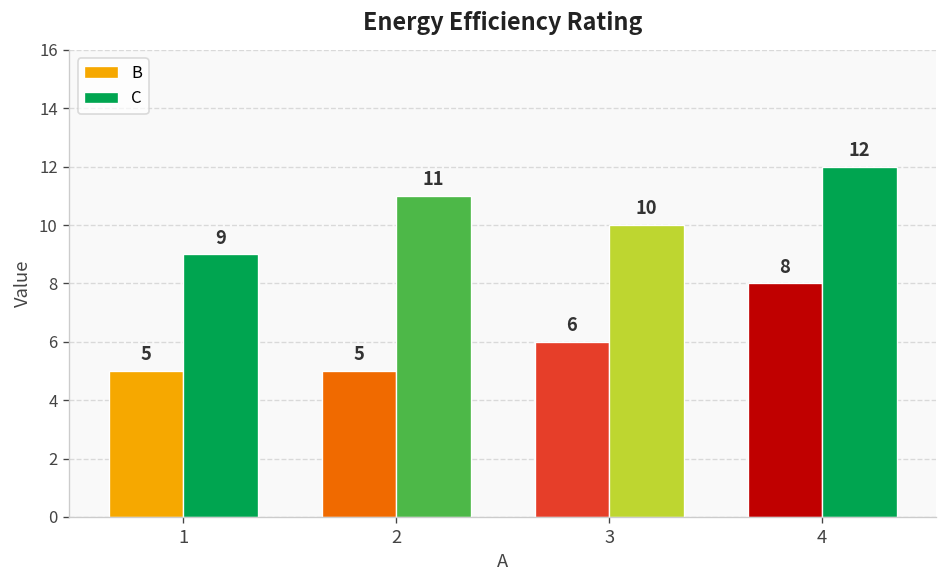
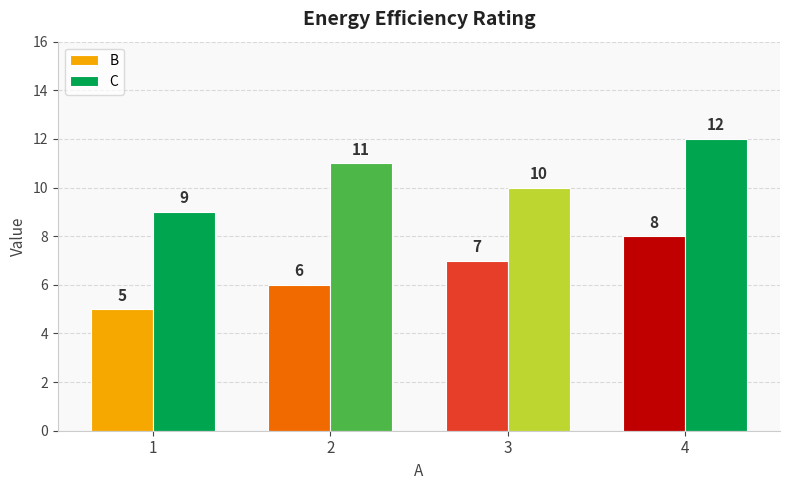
  {
    "B": {
      "1": 5,
-     "2": 5,
-     "3": 6,
+     "2": 6,
+     "3": 7,
      "4": 8
    },
    "C": {
      "1": 9,
      "2": 11,
      "3": 10,
      "4": 12
    }
  }
